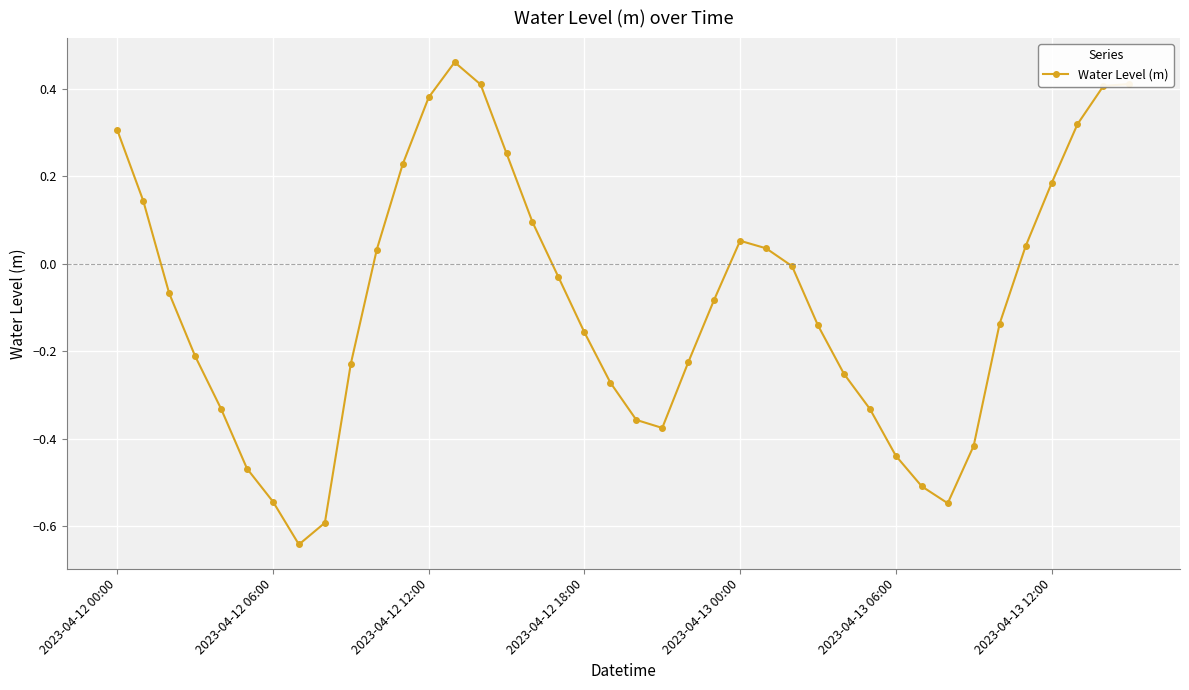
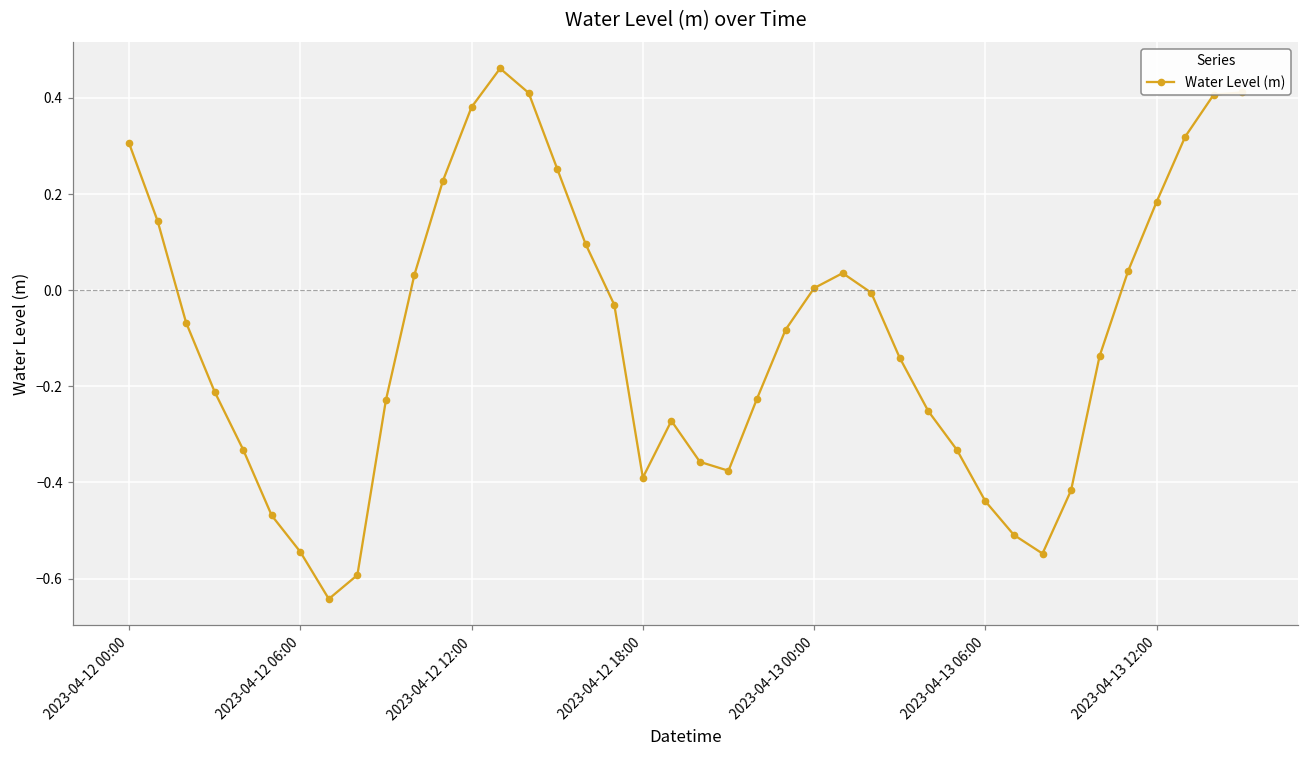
  {
    "2023-04-12 00:00": 0.31,
    "2023-04-12 06:00": -0.54,
    "2023-04-12 12:00": 0.38,
-   "2023-04-12 18:00": -0.16,
-   "2023-04-13 00:00": 0.05,
+   "2023-04-12 18:00": -0.39,
+   "2023-04-13 00:00": 0.00,
    "2023-04-13 06:00": -0.44,
    "2023-04-13 12:00": 0.18
  }
